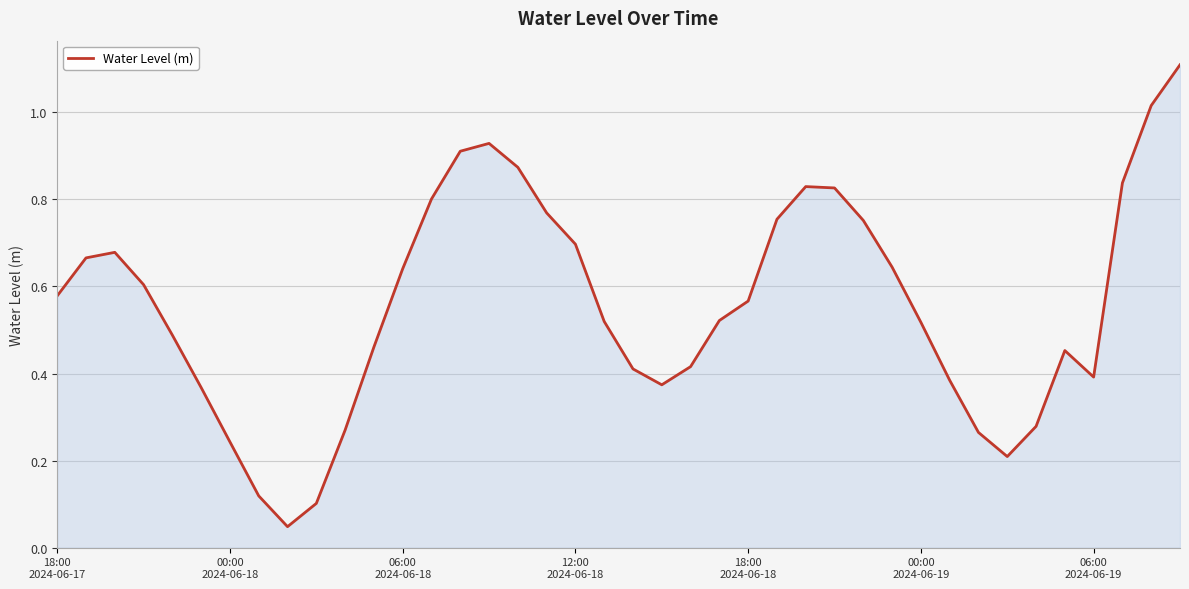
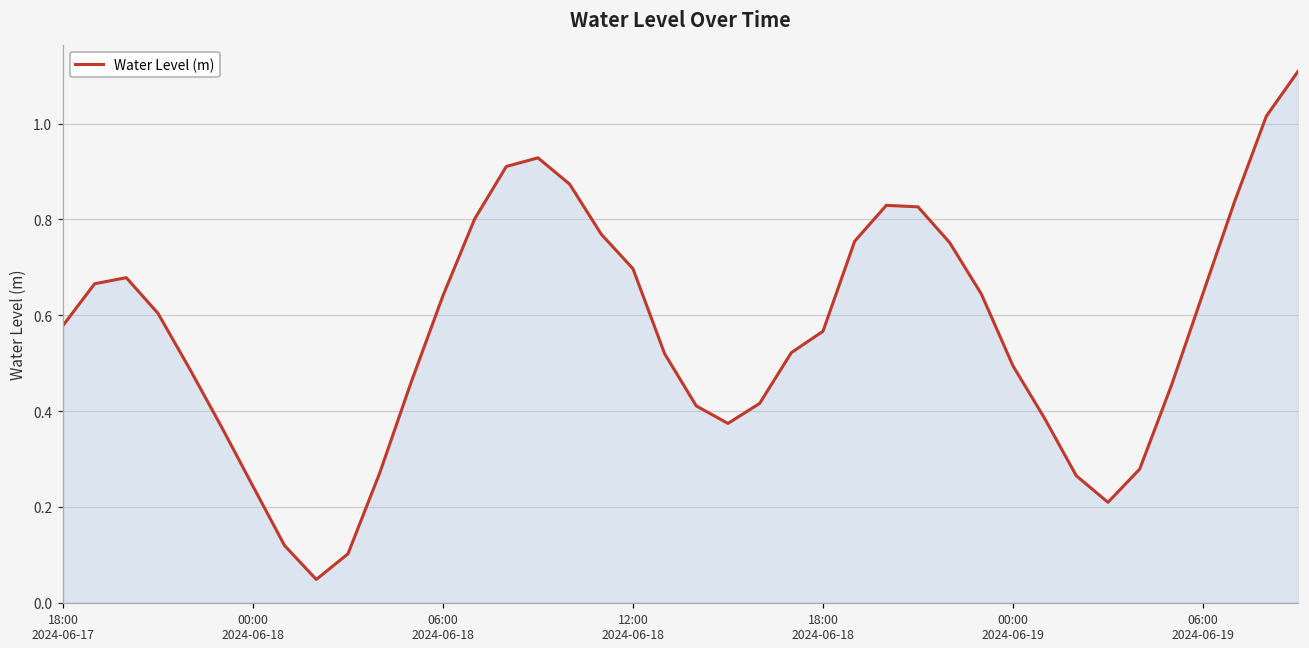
  {
    "18:00 2024-06-17": 0.58,
    "00:00 2024-06-18": 0.24,
    "06:00 2024-06-18": 0.64,
    "12:00 2024-06-18": 0.70,
    "18:00 2024-06-18": 0.57,
-   "00:00 2024-06-19": 0.52,
-   "06:00 2024-06-19": 0.39
+   "00:00 2024-06-19": 0.49,
+   "06:00 2024-06-19": 0.65
  }
